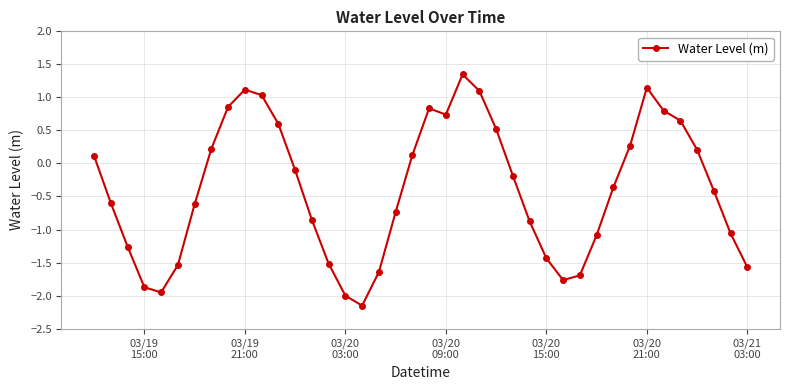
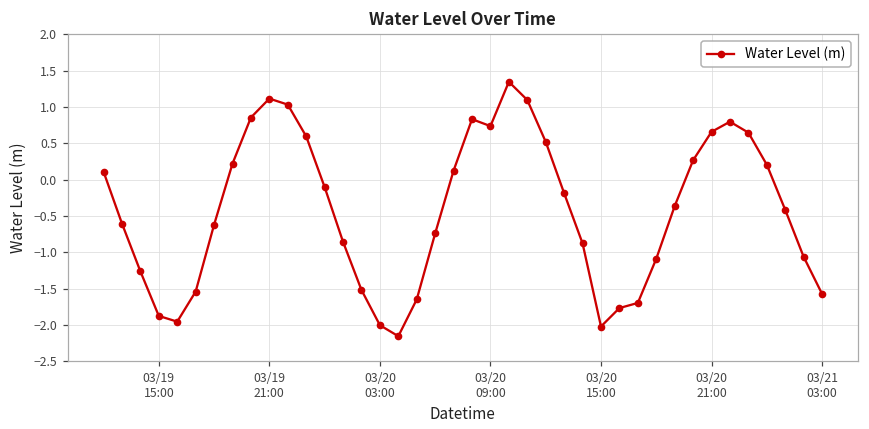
  {
    "03/19 15:00": -1.9,
    "03/19 21:00": 1.1,
    "03/20 03:00": -2.0,
    "03/20 09:00": 0.7,
-   "03/20 15:00": -1.4,
-   "03/20 21:00": 1.1,
+   "03/20 15:00": -2.0,
+   "03/20 21:00": 0.7,
    "03/21 03:00": -1.6
  }
